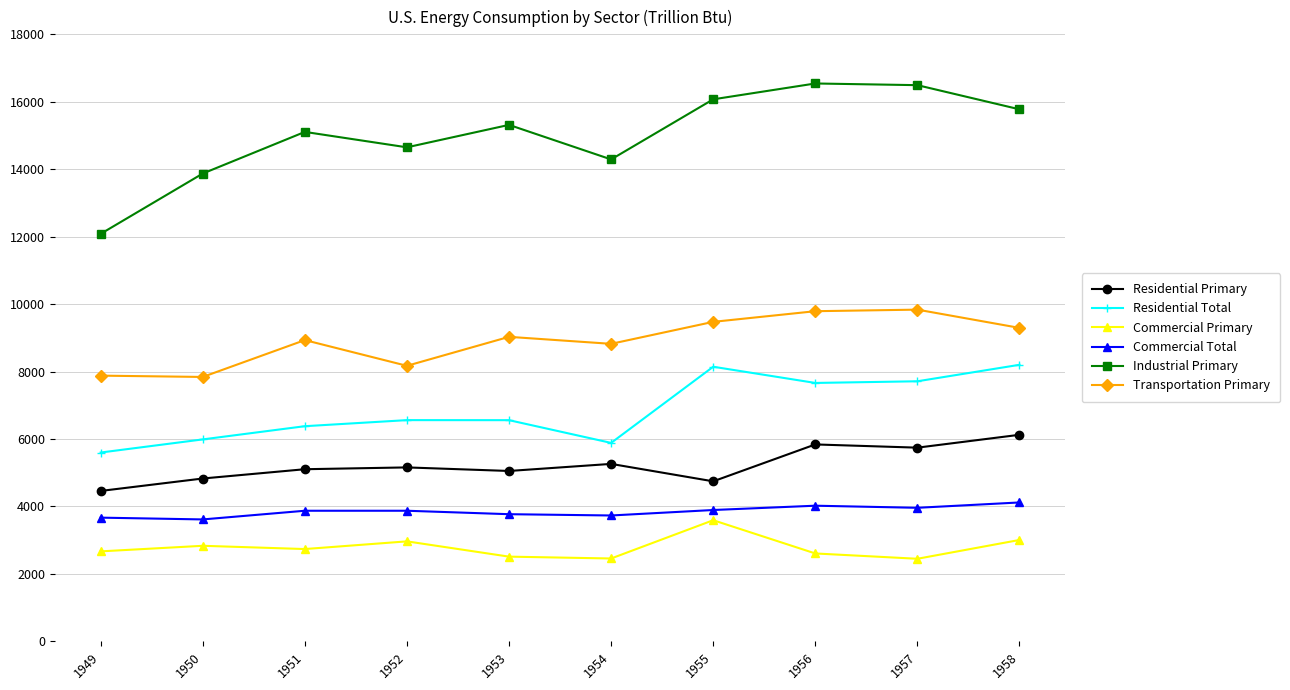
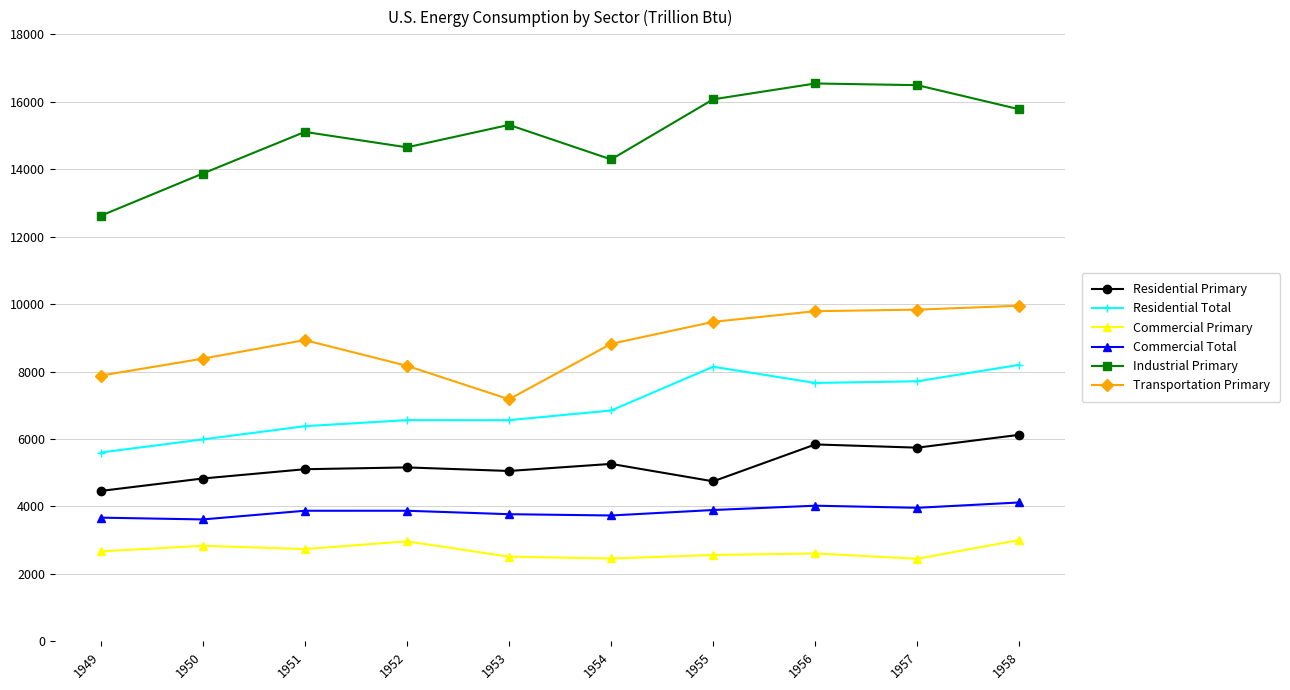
  {
    "Residential Primary": {
      "1949": 4500,
      "1950": 4800,
      "1951": 5100,
      "1952": 5200,
      "1953": 5100,
      "1954": 5300,
      "1955": 4700,
      "1956": 5800,
      "1957": 5700,
      "1958": 6100
    },
    "Residential Total": {
      "1949": 5600,
      "1950": 6000,
      "1951": 6400,
      "1952": 6600,
      "1953": 6600,
-     "1954": 5900,
+     "1954": 6800,
      "1955": 8100,
      "1956": 7700,
      "1957": 7700,
      "1958": 8200
    },
    "Commercial Primary": {
      "1949": 2700,
      "1950": 2800,
      "1951": 2700,
      "1952": 3000,
      "1953": 2500,
      "1954": 2500,
-     "1955": 3600,
+     "1955": 2600,
      "1956": 2600,
      "1957": 2400,
      "1958": 3000
    },
    "Commercial Total": {
      "1949": 3700,
      "1950": 3600,
      "1951": 3900,
      "1952": 3900,
      "1953": 3800,
      "1954": 3700,
      "1955": 3900,
      "1956": 4000,
      "1957": 4000,
      "1958": 4100
    },
    "Industrial Primary": {
-     "1949": 12100,
+     "1949": 12600,
      "1950": 13900,
      "1951": 15100,
      "1952": 14600,
      "1953": 15300,
      "1954": 14300,
      "1955": 16100,
      "1956": 16500,
      "1957": 16500,
      "1958": 15800
    },
    "Transportation Primary": {
      "1949": 7900,
-     "1950": 7800,
+     "1950": 8400,
      "1951": 8900,
      "1952": 8200,
-     "1953": 9000,
+     "1953": 7200,
      "1954": 8800,
      "1955": 9500,
      "1956": 9800,
      "1957": 9800,
-     "1958": 9300
+     "1958": 10000
    }
  }
